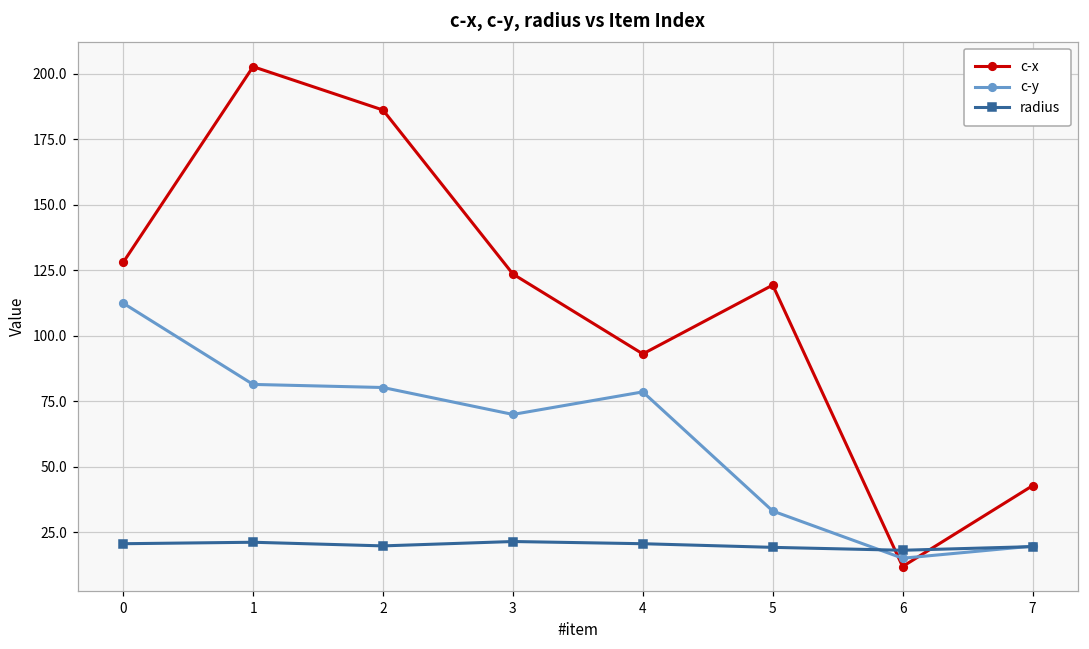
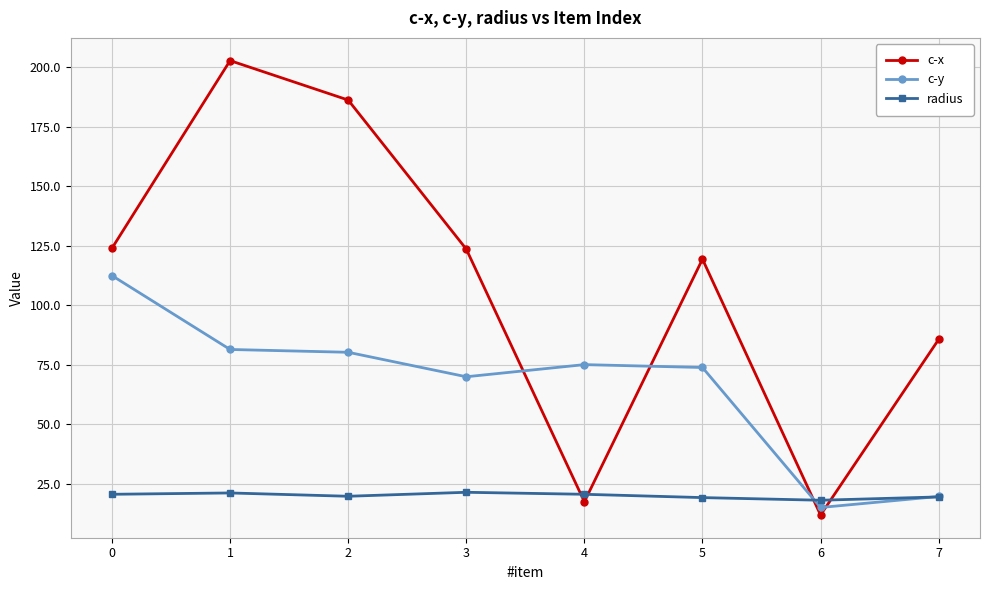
  {
    "c-x": {
-     "0": 128,
+     "0": 124,
      "1": 203,
      "2": 186,
      "3": 124,
-     "4": 93,
+     "4": 18,
      "5": 119,
      "6": 12,
-     "7": 43
+     "7": 86
    },
    "c-y": {
      "0": 112,
      "1": 81,
      "2": 80,
      "3": 70,
-     "4": 79,
-     "5": 33,
+     "4": 75,
+     "5": 74,
      "6": 15
    },
    "radius": {
      "0": 21,
      "1": 21,
      "2": 20,
      "3": 21,
      "4": 21,
      "5": 19,
      "6": 18
    }
  }
